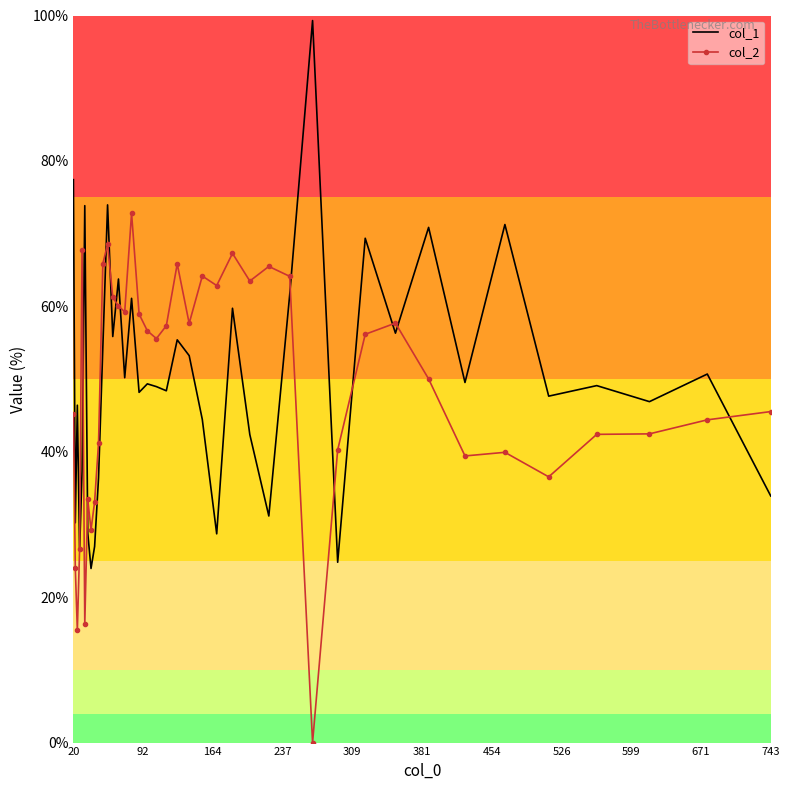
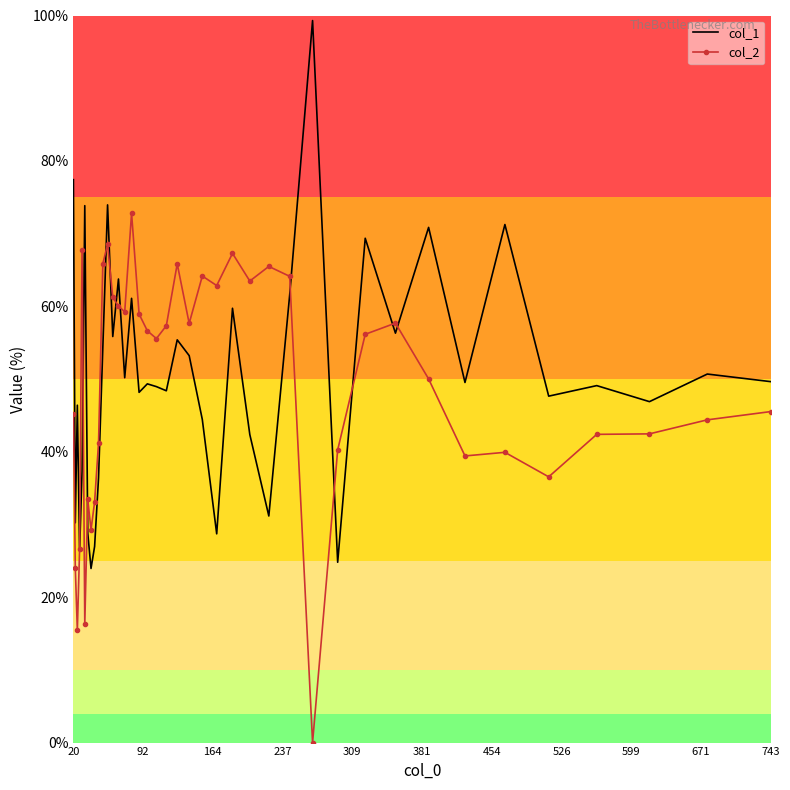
  {
    "col_1": {
      "20": "77%",
-     "743": "34%"
+     "743": "50%"
    },
    "col_2": {
      "20": "45%",
      "743": "46%"
    }
  }
